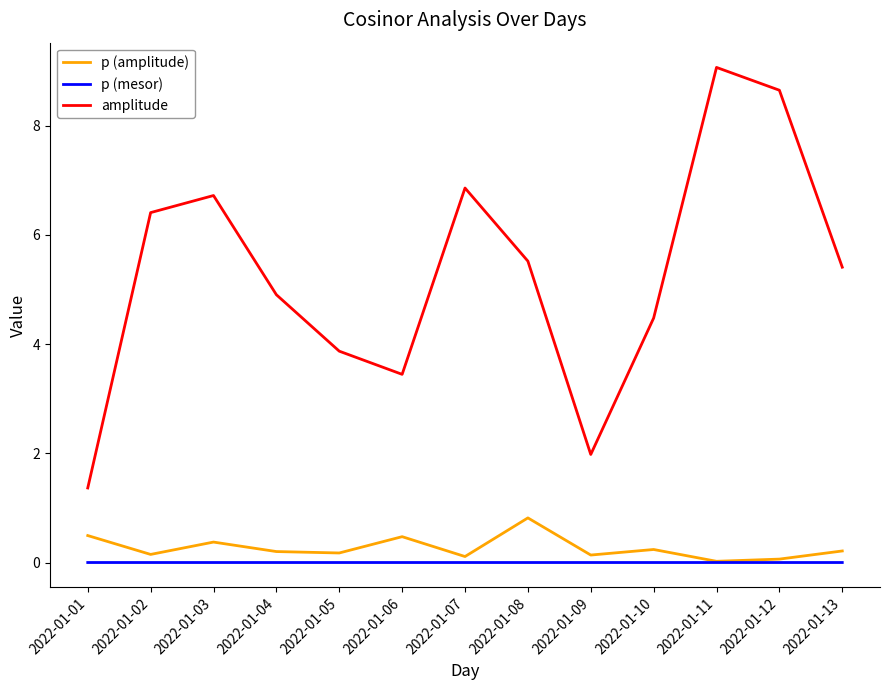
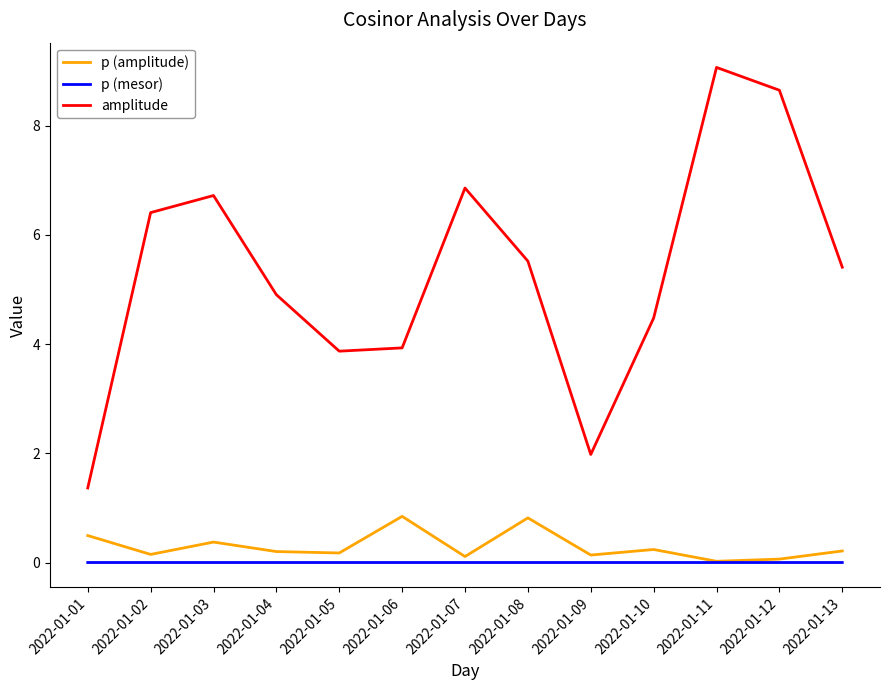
  {
    "p (amplitude)": {
      "2022-01-01": 0.5,
      "2022-01-02": 0.1,
      "2022-01-03": 0.4,
      "2022-01-04": 0.2,
      "2022-01-05": 0.2,
-     "2022-01-06": 0.5,
+     "2022-01-06": 0.8,
      "2022-01-07": 0.1,
      "2022-01-08": 0.8,
      "2022-01-09": 0.1,
      "2022-01-10": 0.2,
      "2022-01-12": 0.1,
      "2022-01-13": 0.2
    },
    "p (mesor)": {
      "2022-01-01": 0.0,
      "2022-01-02": 0.0,
      "2022-01-03": 0.0,
      "2022-01-04": 0.0,
      "2022-01-05": 0.0,
      "2022-01-06": 0.0,
      "2022-01-07": 0.0,
      "2022-01-08": 0.0,
      "2022-01-09": 0.0,
      "2022-01-10": 0.0,
      "2022-01-12": 0.0,
      "2022-01-13": 0.0
    },
    "amplitude": {
      "2022-01-01": 1.4,
      "2022-01-02": 6.4,
      "2022-01-03": 6.7,
      "2022-01-04": 4.9,
      "2022-01-05": 3.9,
-     "2022-01-06": 3.4,
+     "2022-01-06": 3.9,
      "2022-01-07": 6.9,
      "2022-01-08": 5.5,
      "2022-01-09": 2.0,
      "2022-01-10": 4.5,
      "2022-01-11": 9.1,
      "2022-01-12": 8.6,
      "2022-01-13": 5.4
    }
  }
